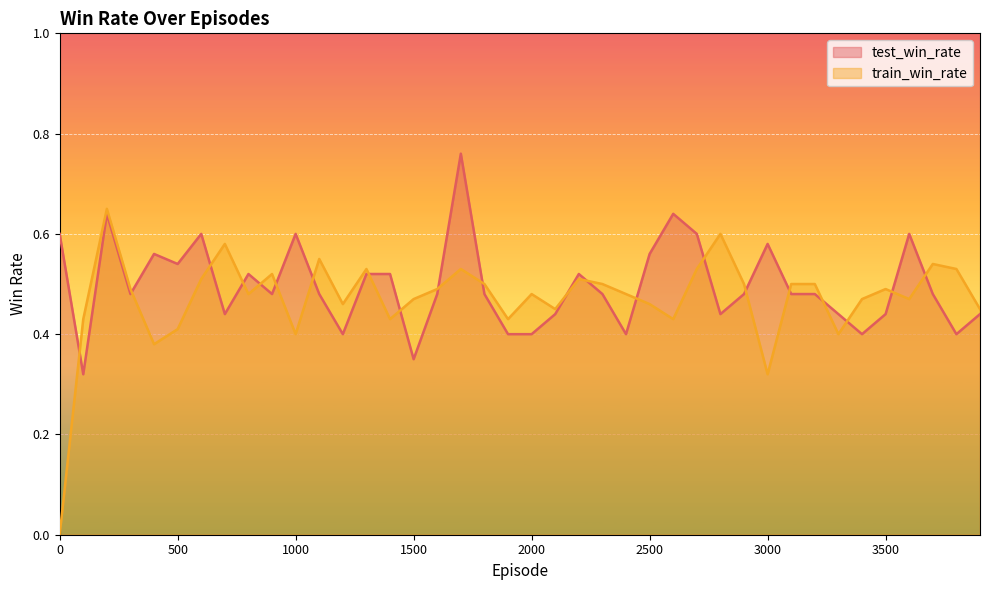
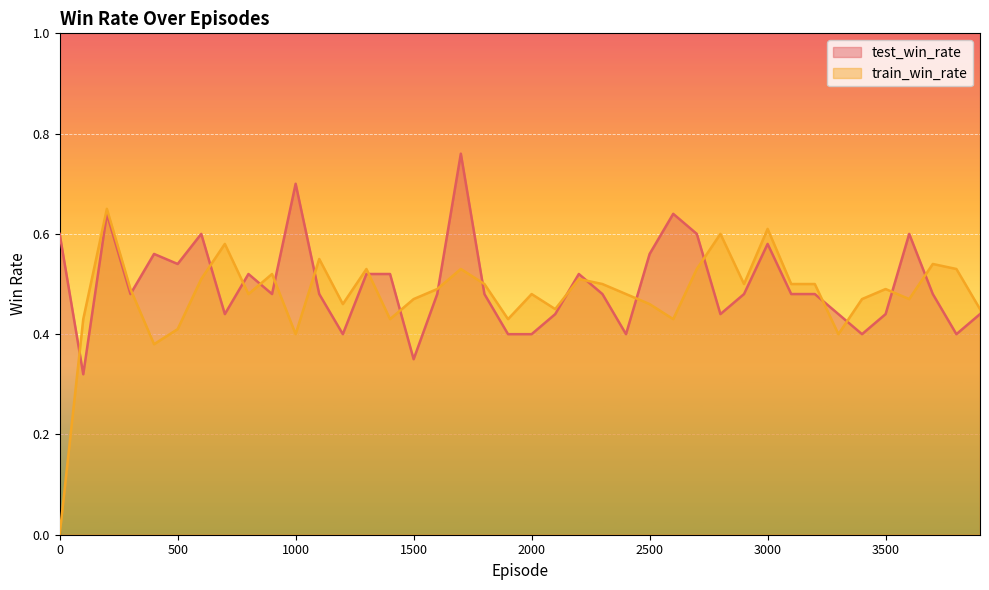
  {
    "test_win_rate": {
      "0": 0.6,
      "500": 0.54,
-     "1000": 0.6,
+     "1000": 0.7,
      "1500": 0.35,
      "2000": 0.4,
      "2500": 0.56,
      "3000": 0.58,
      "3500": 0.44
    },
    "train_win_rate": {
      "0": 0.00,
      "500": 0.41,
      "1000": 0.40,
      "1500": 0.47,
      "2000": 0.48,
      "2500": 0.46,
-     "3000": 0.32,
+     "3000": 0.61,
      "3500": 0.49
    }
  }
